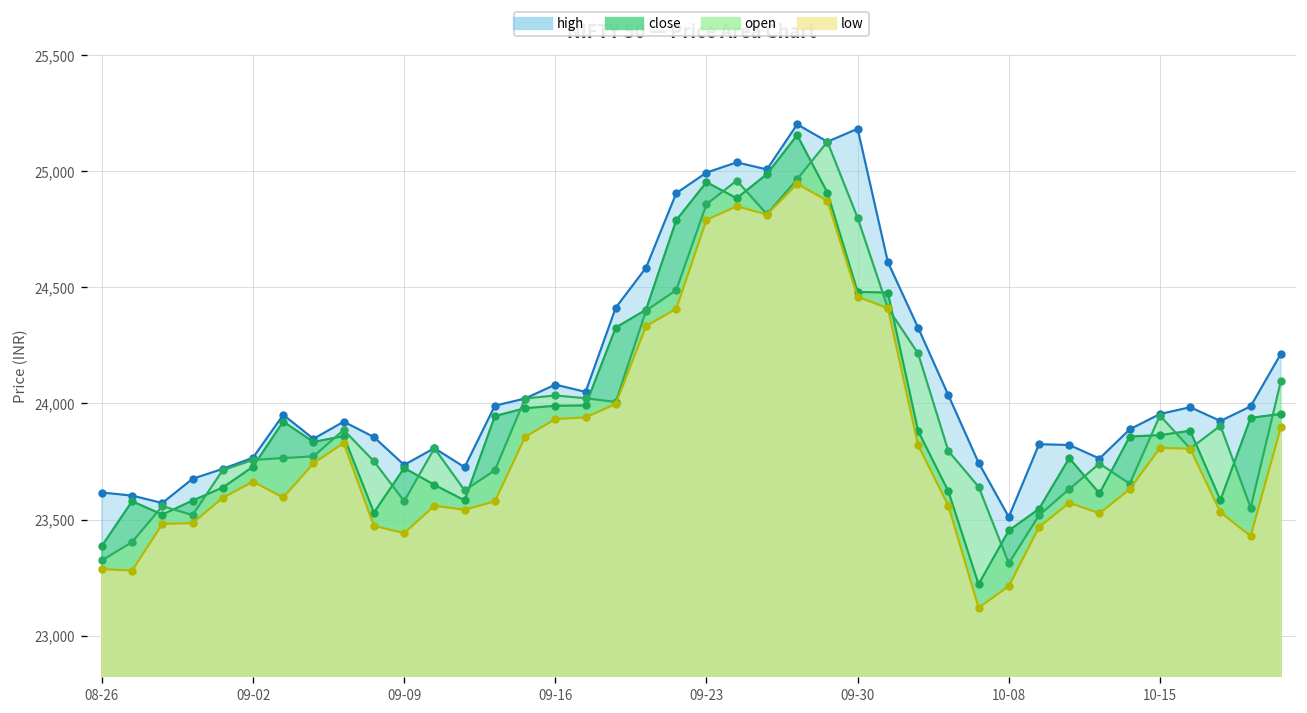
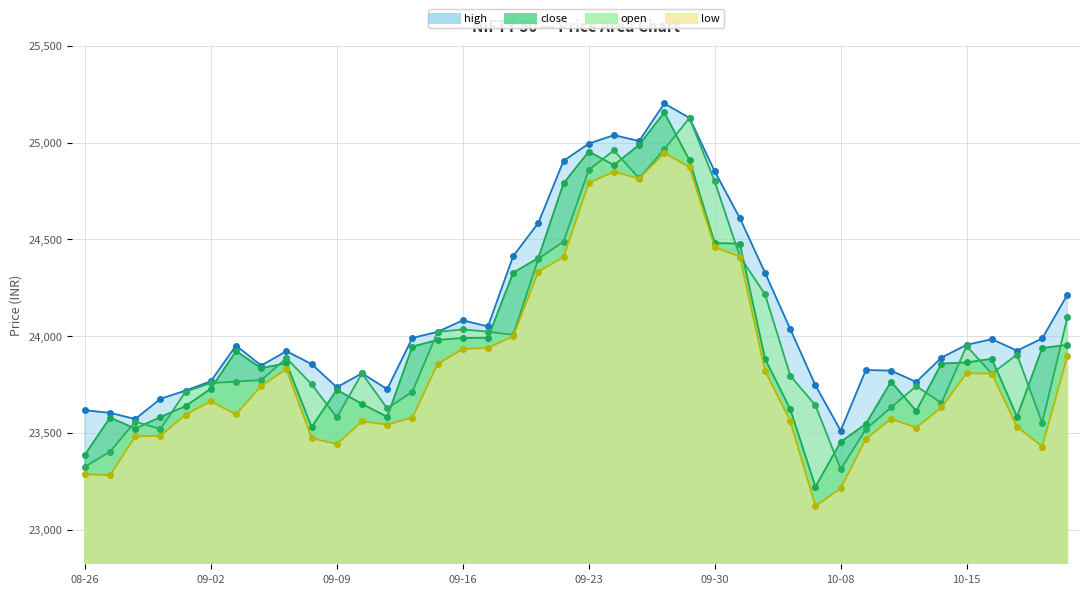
  {
    "high": {
      "08-26": "23,620",
      "09-09": "23,740",
      "09-16": "24,080",
      "09-23": "24,990",
-     "09-30": "25,180",
+     "09-30": "24,850",
      "10-08": "23,510"
    },
    "close": {
      "08-26": "23,390",
      "09-02": "23,730",
      "09-09": "23,720",
      "09-16": "23,990",
      "09-23": "24,950",
      "09-30": "24,480",
      "10-08": "23,450",
      "10-15": "23,860"
    },
    "open": {
      "08-26": "23,320",
      "09-09": "23,580",
      "09-16": "24,030",
      "09-23": "24,860",
      "09-30": "24,800",
      "10-08": "23,310"
    },
    "low": {
      "08-26": "23,290",
      "09-02": "23,660",
      "09-09": "23,440",
      "09-16": "23,930",
      "09-23": "24,790",
      "09-30": "24,460",
      "10-08": "23,210",
      "10-15": "23,810"
    }
  }
